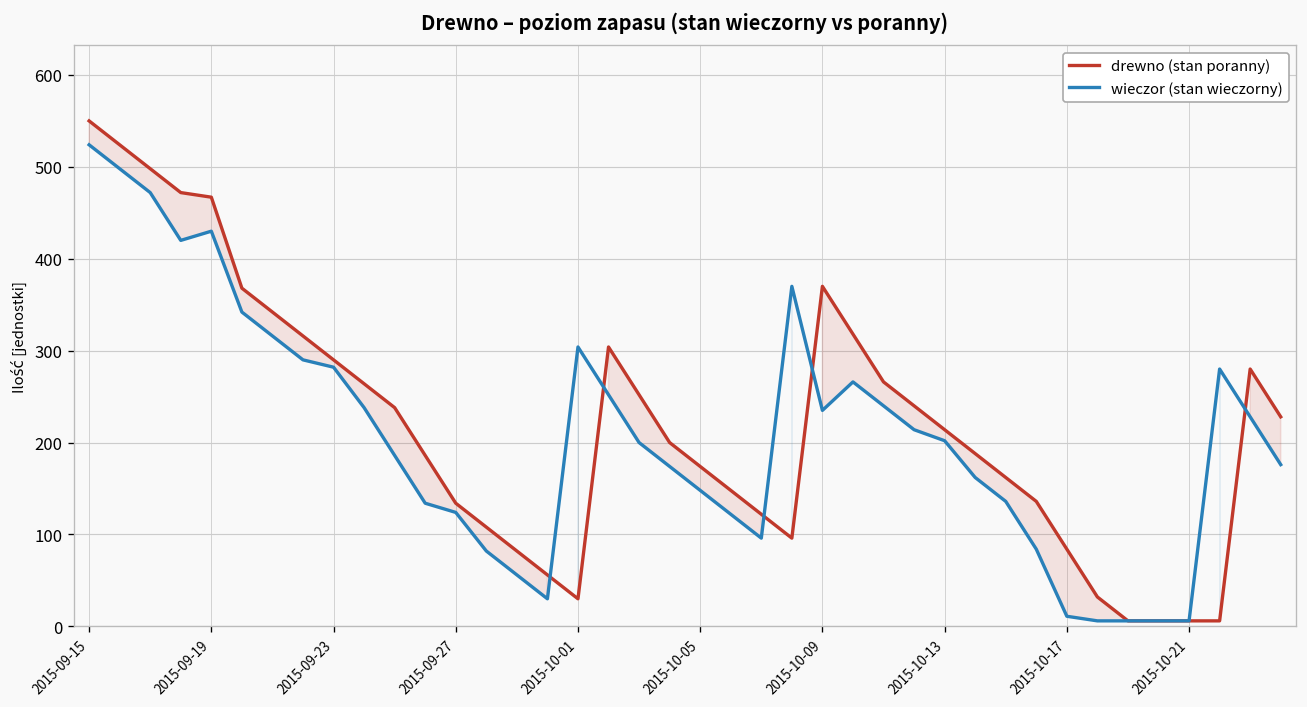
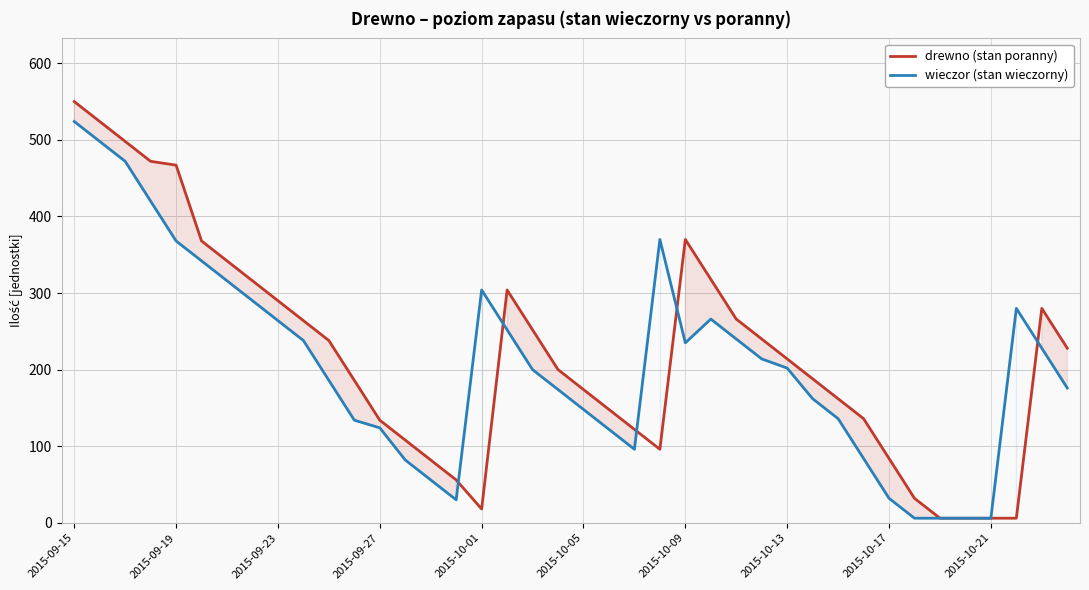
  {
    "drewno (stan poranny)": {
      "2015-09-15": 550,
      "2015-09-19": 470,
      "2015-09-23": 290,
      "2015-09-27": 130,
-     "2015-10-01": 30,
+     "2015-10-01": 20,
      "2015-10-05": 170,
      "2015-10-09": 370,
      "2015-10-13": 210,
      "2015-10-17": 80
    },
    "wieczor (stan wieczorny)": {
      "2015-09-15": 520,
-     "2015-09-19": 430,
-     "2015-09-23": 280,
+     "2015-09-19": 370,
+     "2015-09-23": 260,
      "2015-09-27": 120,
      "2015-10-01": 300,
      "2015-10-05": 150,
      "2015-10-09": 240,
      "2015-10-13": 200,
-     "2015-10-17": 10
+     "2015-10-17": 30
    }
  }
